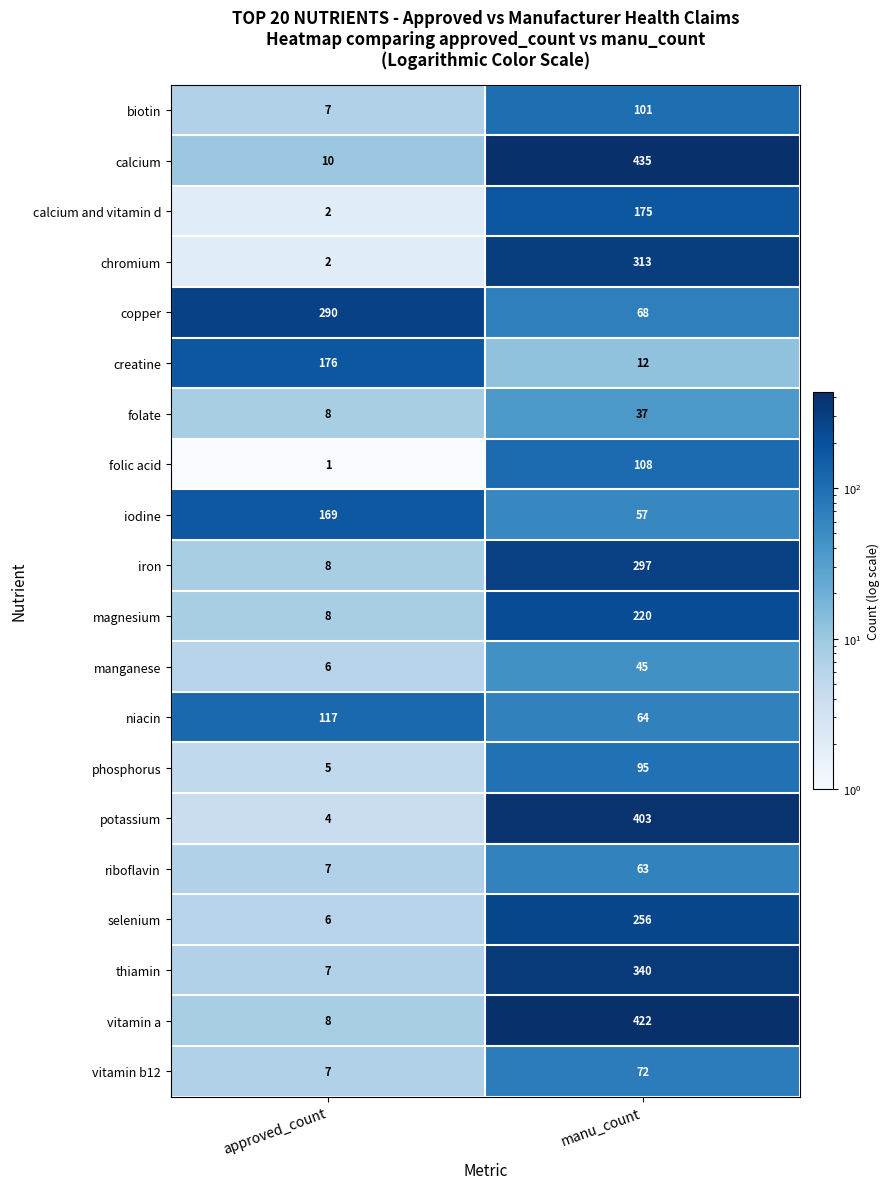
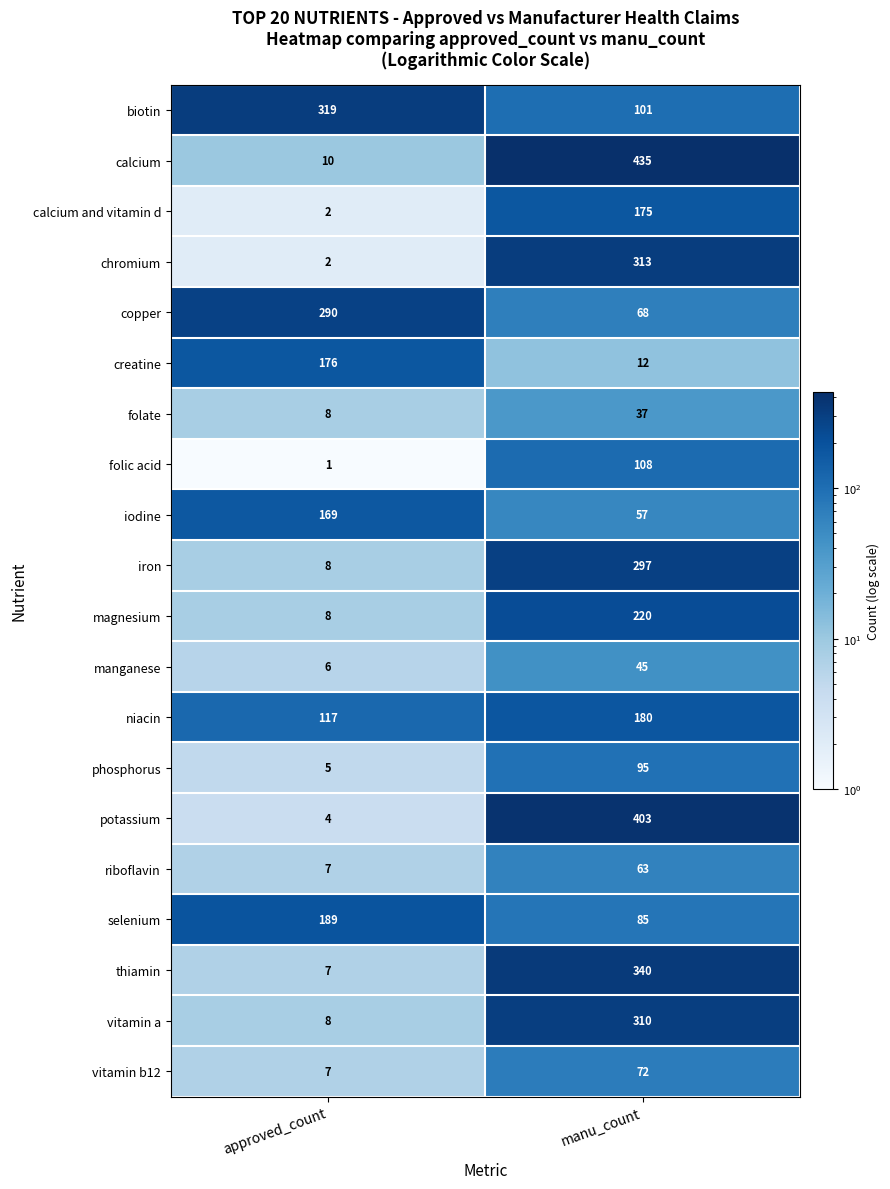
  {
    "biotin": {
-     "approved_count": 7,
+     "approved_count": 319,
      "manu_count": 101
    },
    "calcium": {
      "approved_count": 10,
      "manu_count": 435
    },
    "calcium and vitamin d": {
      "approved_count": 2,
      "manu_count": 175
    },
    "chromium": {
      "approved_count": 2,
      "manu_count": 313
    },
    "copper": {
      "approved_count": 290,
      "manu_count": 68
    },
    "creatine": {
      "approved_count": 176,
      "manu_count": 12
    },
    "folate": {
      "approved_count": 8,
      "manu_count": 37
    },
    "folic acid": {
      "approved_count": 1,
      "manu_count": 108
    },
    "iodine": {
      "approved_count": 169,
      "manu_count": 57
    },
    "iron": {
      "approved_count": 8,
      "manu_count": 297
    },
    "magnesium": {
      "approved_count": 8,
      "manu_count": 220
    },
    "manganese": {
      "approved_count": 6,
      "manu_count": 45
    },
    "niacin": {
      "approved_count": 117,
-     "manu_count": 64
+     "manu_count": 180
    },
    "phosphorus": {
      "approved_count": 5,
      "manu_count": 95
    },
    "potassium": {
      "approved_count": 4,
      "manu_count": 403
    },
    "riboflavin": {
      "approved_count": 7,
      "manu_count": 63
    },
    "selenium": {
-     "approved_count": 6,
-     "manu_count": 256
+     "approved_count": 189,
+     "manu_count": 85
    },
    "thiamin": {
      "approved_count": 7,
      "manu_count": 340
    },
    "vitamin a": {
      "approved_count": 8,
-     "manu_count": 422
+     "manu_count": 310
    },
    "vitamin b12": {
      "approved_count": 7,
      "manu_count": 72
    }
  }
